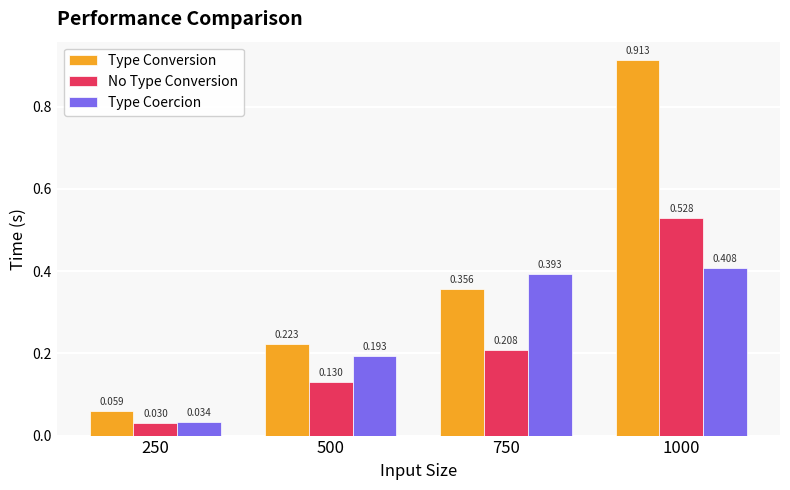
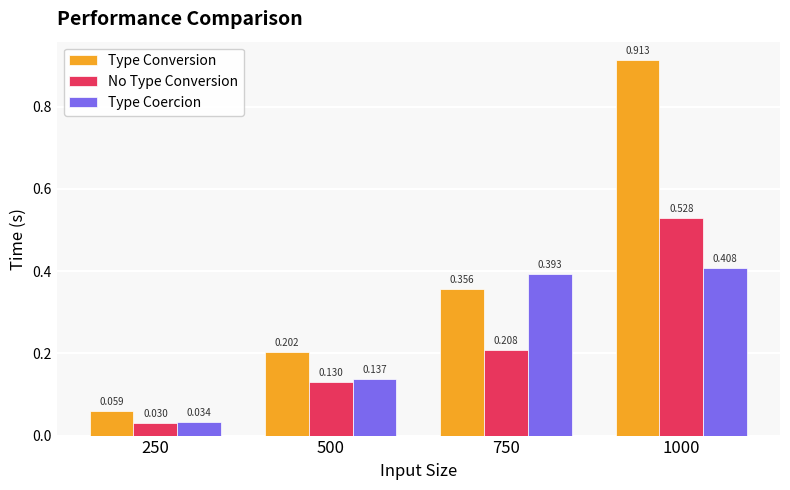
  {
    "Type Conversion": {
      "250": 0.059,
-     "500": 0.223,
+     "500": 0.202,
      "750": 0.356,
      "1000": 0.913
    },
    "No Type Conversion": {
      "250": 0.030,
      "500": 0.130,
      "750": 0.208,
      "1000": 0.528
    },
    "Type Coercion": {
      "250": 0.034,
-     "500": 0.193,
+     "500": 0.137,
      "750": 0.393,
      "1000": 0.408
    }
  }
